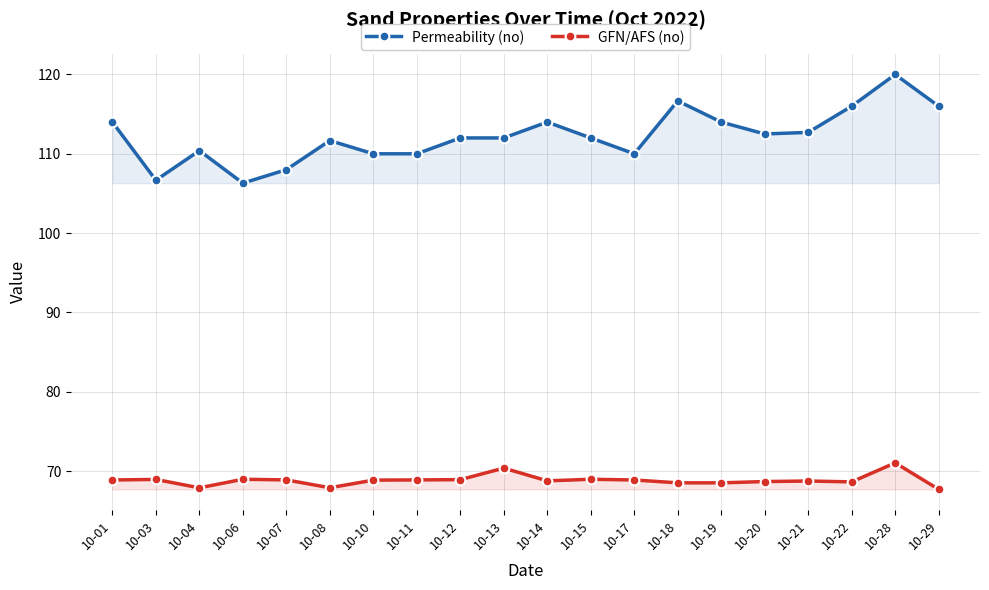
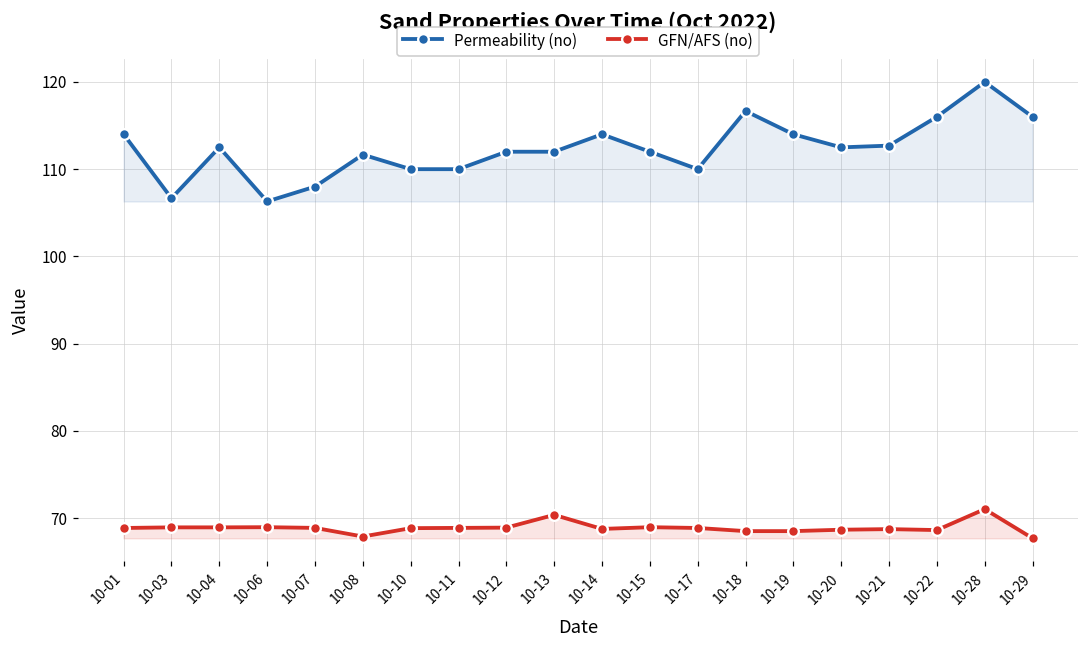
  {
    "Permeability (no)": {
      "10-01": 114,
      "10-03": 107,
-     "10-04": 110,
+     "10-04": 113,
      "10-06": 106,
      "10-07": 108,
      "10-08": 112,
      "10-10": 110,
      "10-11": 110,
      "10-12": 112,
      "10-13": 112,
      "10-14": 114,
      "10-15": 112,
      "10-17": 110,
      "10-18": 117,
      "10-19": 114,
      "10-20": 113,
      "10-21": 113,
      "10-22": 116,
      "10-28": 120,
      "10-29": 116
    },
    "GFN/AFS (no)": {
      "10-01": 69,
      "10-03": 69,
-     "10-04": 68,
+     "10-04": 69,
      "10-06": 69,
      "10-07": 69,
      "10-08": 68,
      "10-10": 69,
      "10-11": 69,
      "10-12": 69,
      "10-13": 70,
      "10-14": 69,
      "10-15": 69,
      "10-17": 69,
      "10-18": 69,
      "10-19": 69,
      "10-20": 69,
      "10-21": 69,
      "10-22": 69,
      "10-28": 71,
      "10-29": 68
    }
  }
